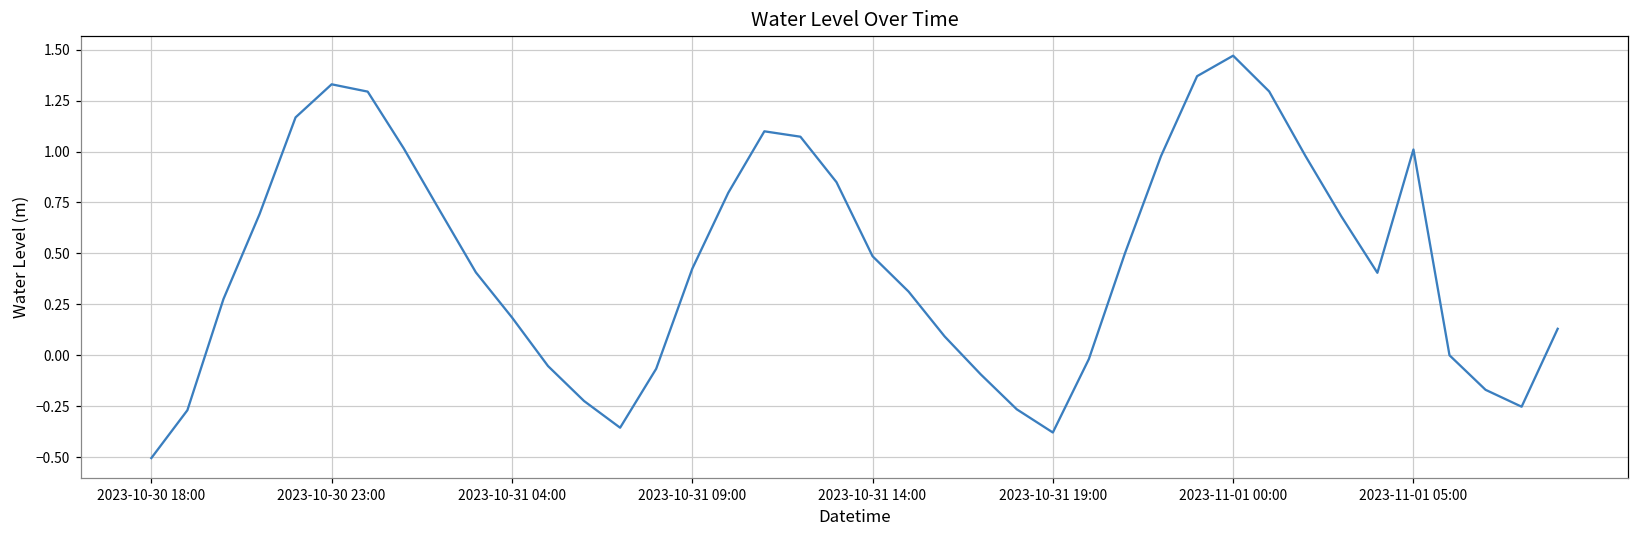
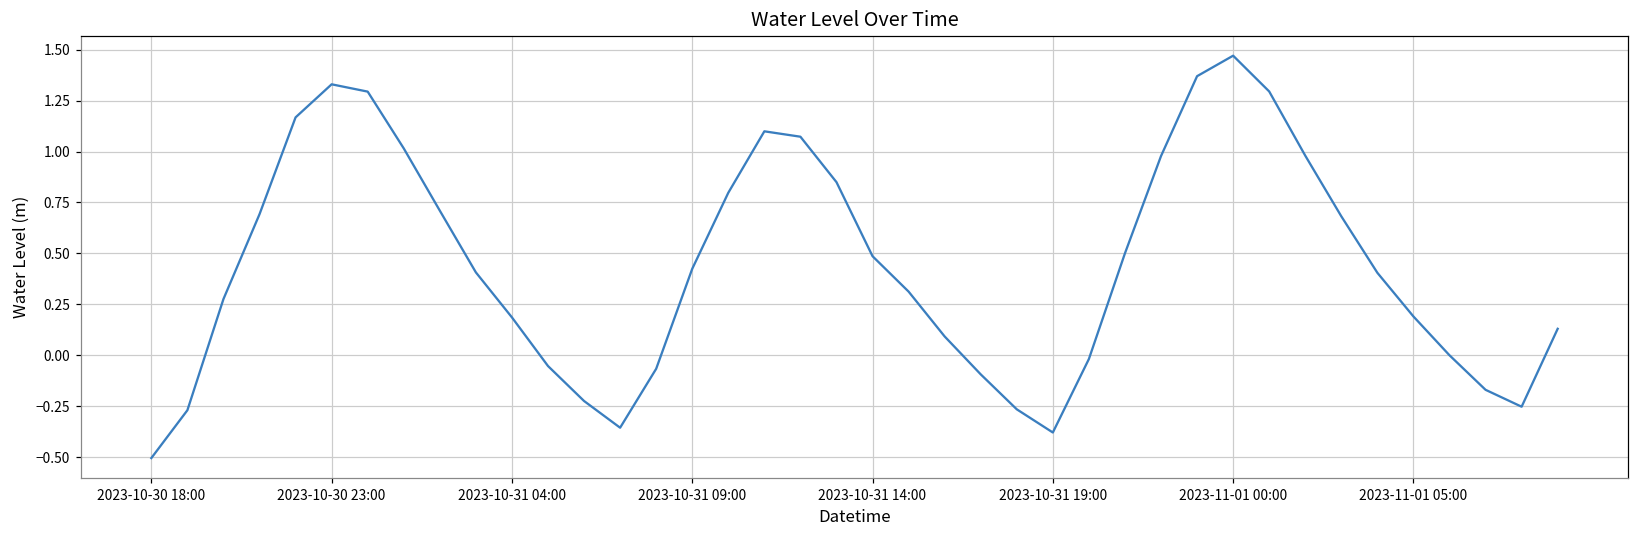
  {
    "2023-10-30 18:00": -0.50,
    "2023-10-30 23:00": 1.33,
    "2023-10-31 04:00": 0.19,
    "2023-10-31 09:00": 0.42,
    "2023-10-31 14:00": 0.49,
    "2023-10-31 19:00": -0.38,
    "2023-11-01 00:00": 1.47,
-   "2023-11-01 05:00": 1.01
+   "2023-11-01 05:00": 0.19
  }
